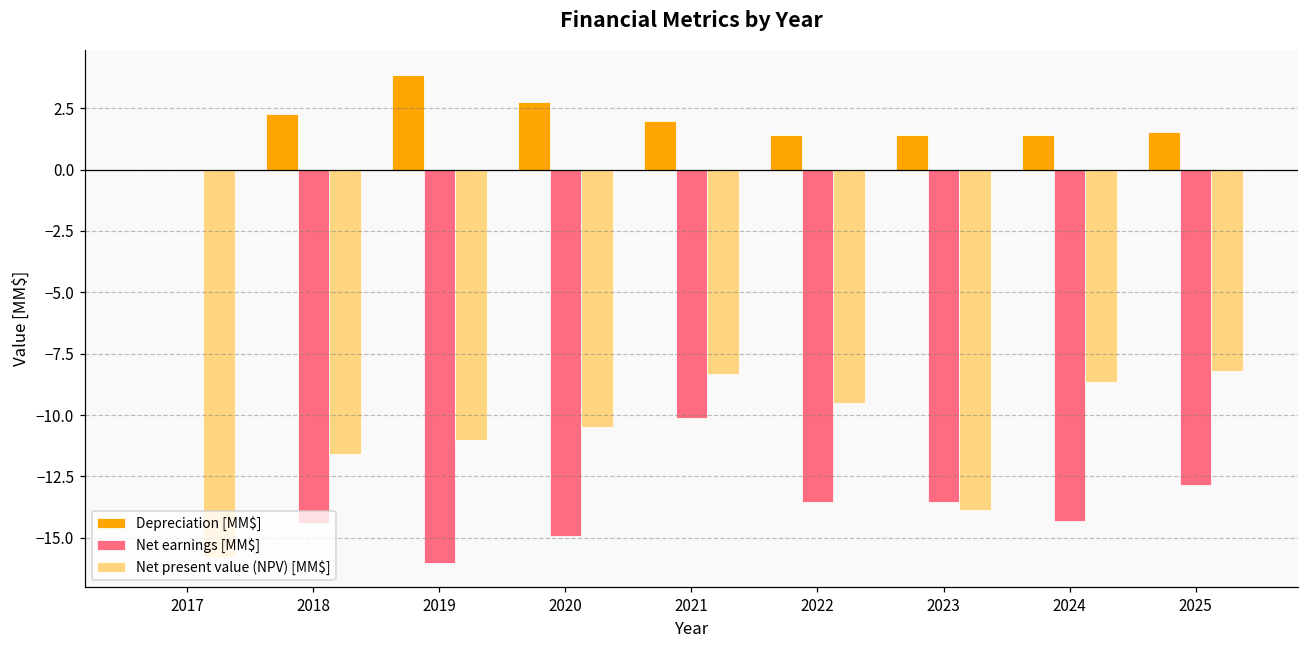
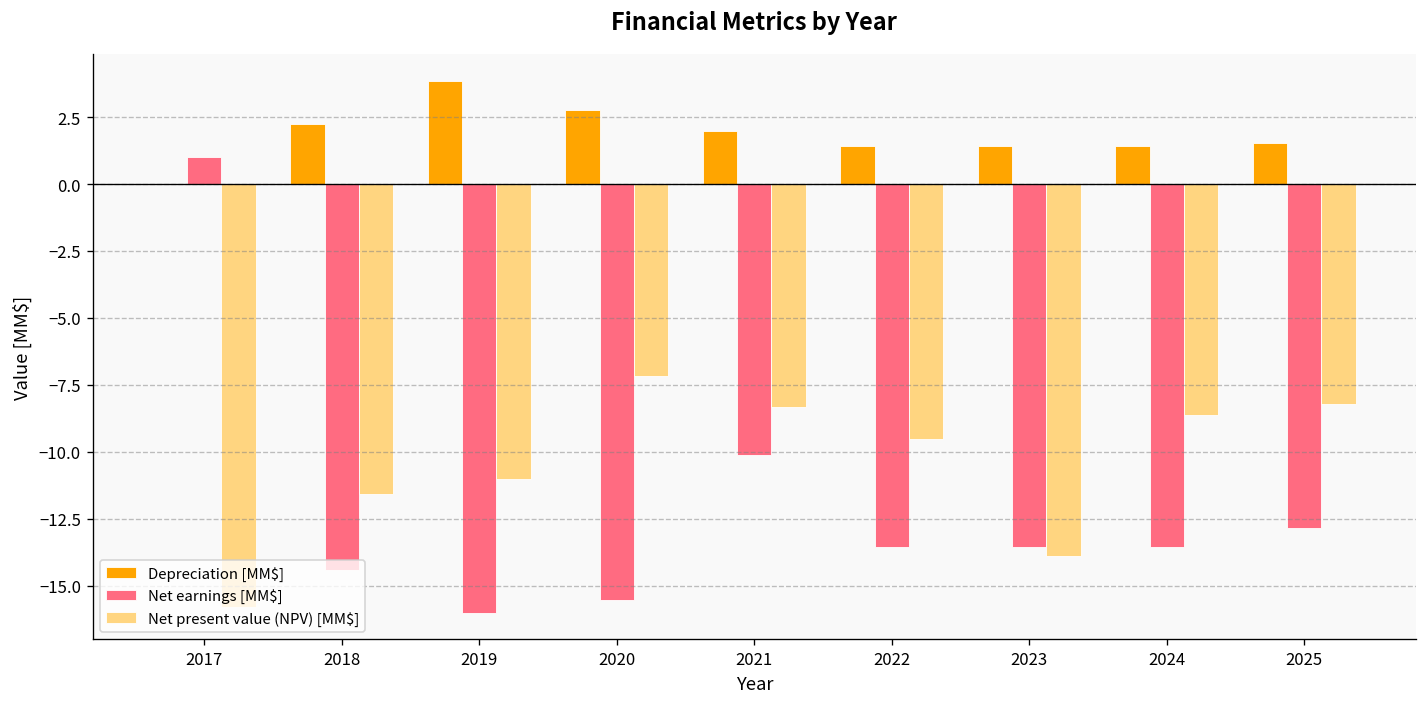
  {
    "Depreciation [MM$]": {
      "2017": 0.0,
      "2018": 2.3,
      "2019": 3.9,
      "2020": 2.8,
      "2021": 2.0,
      "2022": 1.4,
      "2023": 1.4,
      "2024": 1.4,
      "2025": 1.5
    },
    "Net earnings [MM$]": {
-     "2017": 0,
+     "2017": 1,
      "2019": -16.0,
-     "2020": -14.9,
+     "2020": -15.5,
      "2021": -10.1,
      "2022": -13.6,
      "2023": -13.6,
-     "2024": -14.3,
+     "2024": -13.6,
      "2025": -12.9
    },
    "Net present value (NPV) [MM$]": {
      "2018": -11.6,
      "2019": -11.0,
-     "2020": -10.5,
+     "2020": -7.2,
      "2021": -8.3,
      "2022": -9.5,
      "2023": -13.9,
      "2024": -8.6,
      "2025": -8.2
    }
  }
